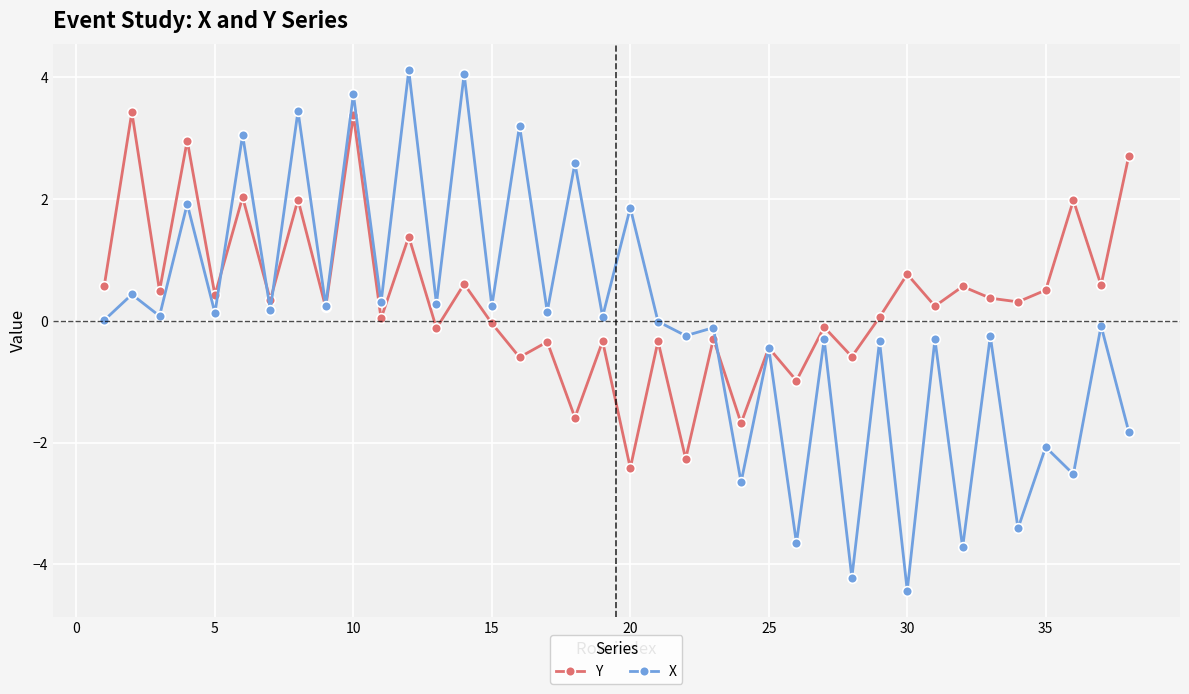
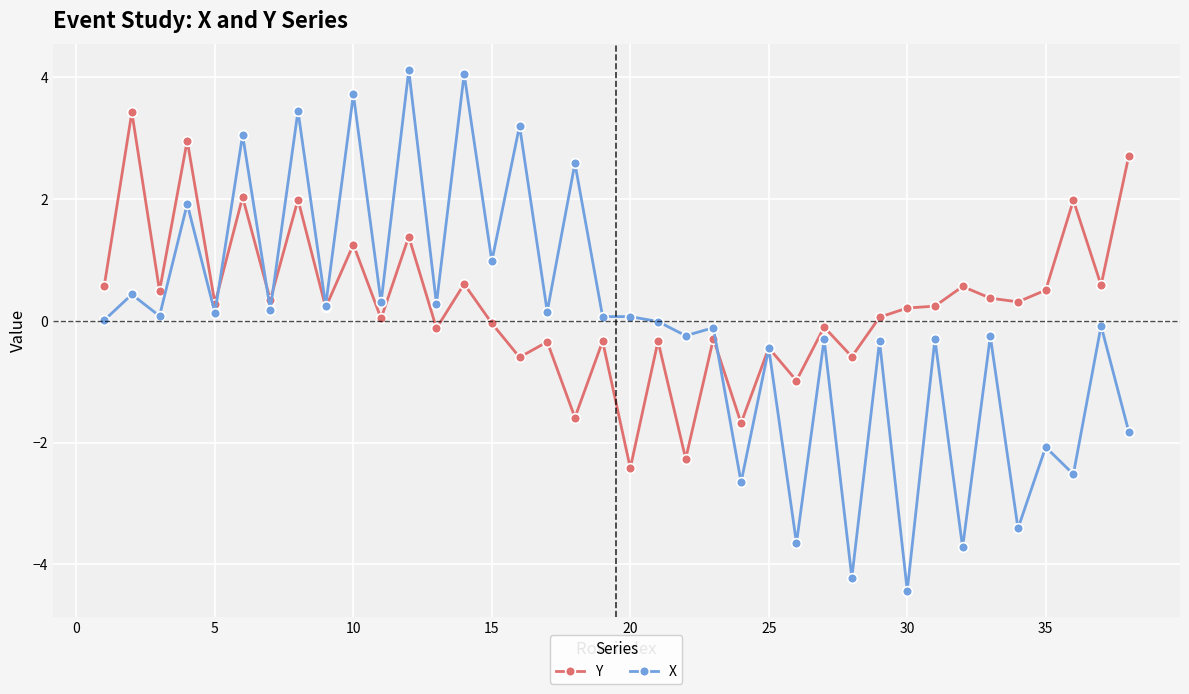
  {
    "Y": {
-     "5": 0.4,
-     "10": 3.4,
+     "5": 0.3,
+     "10": 1.3,
      "15": 0.0,
      "20": -2.4,
-     "30": 0.8,
+     "30": 0.2,
      "35": 0.5
    },
    "X": {
      "5": 0.1,
      "10": 3.7,
-     "15": 0.2,
-     "20": 1.9,
+     "15": 1.0,
+     "20": 0.1,
      "30": -4.4,
      "35": -2.1
    }
  }
